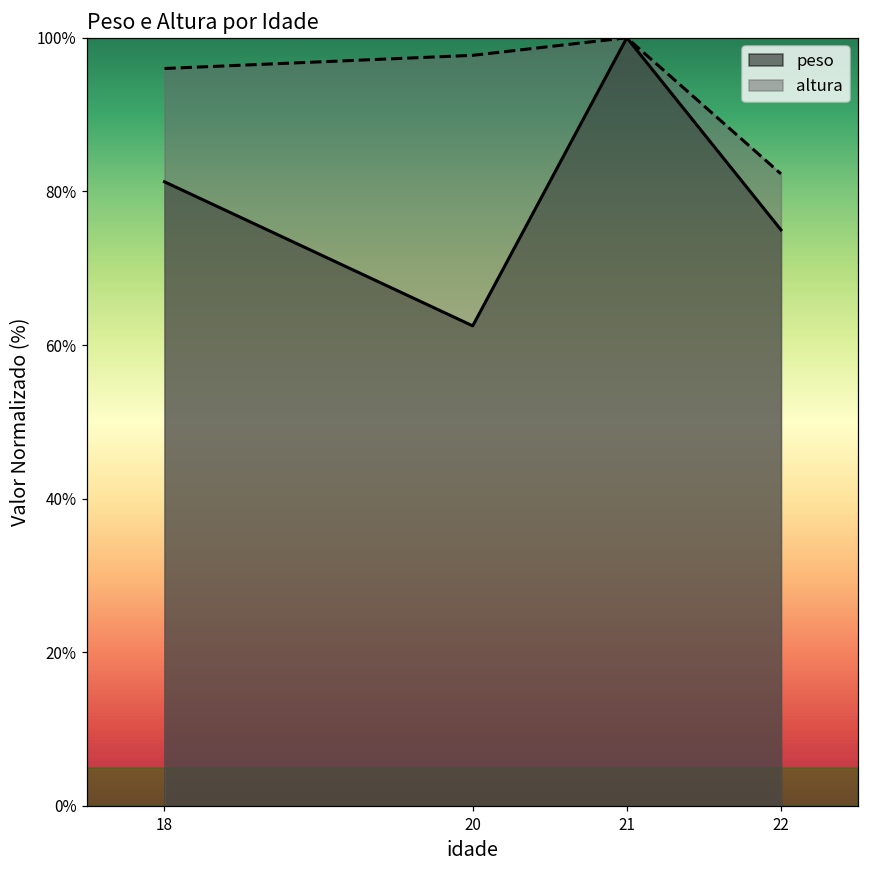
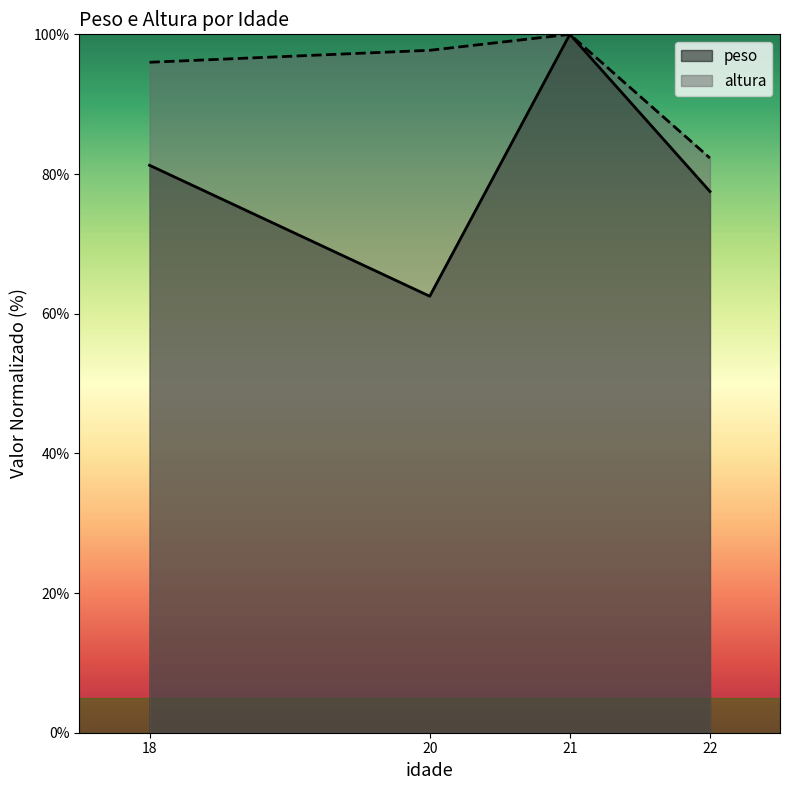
  {
    "peso": {
      "18": "81%",
      "20": "63%",
-     "22": "75%"
+     "22": "78%"
    },
    "altura": {
      "18": "96%",
      "20": "98%",
      "22": "82%"
    }
  }
